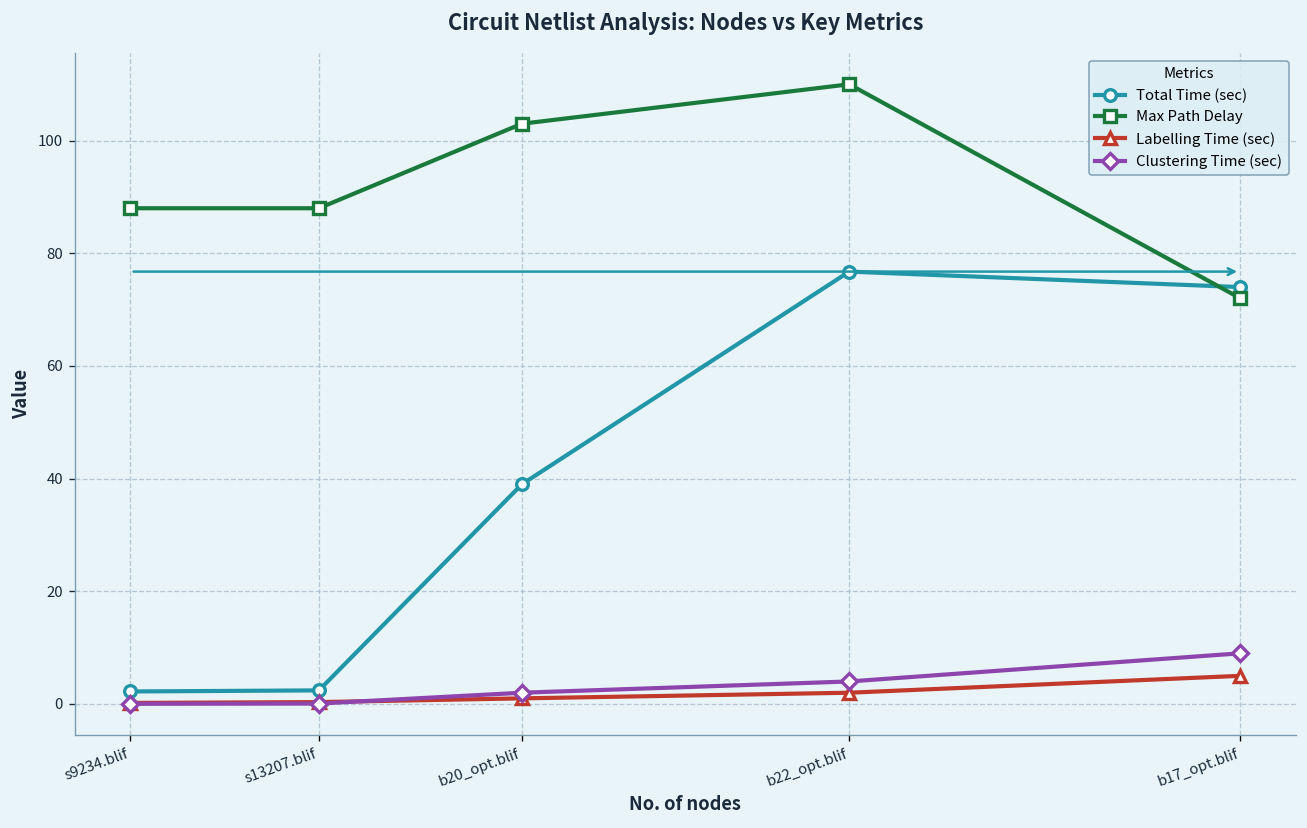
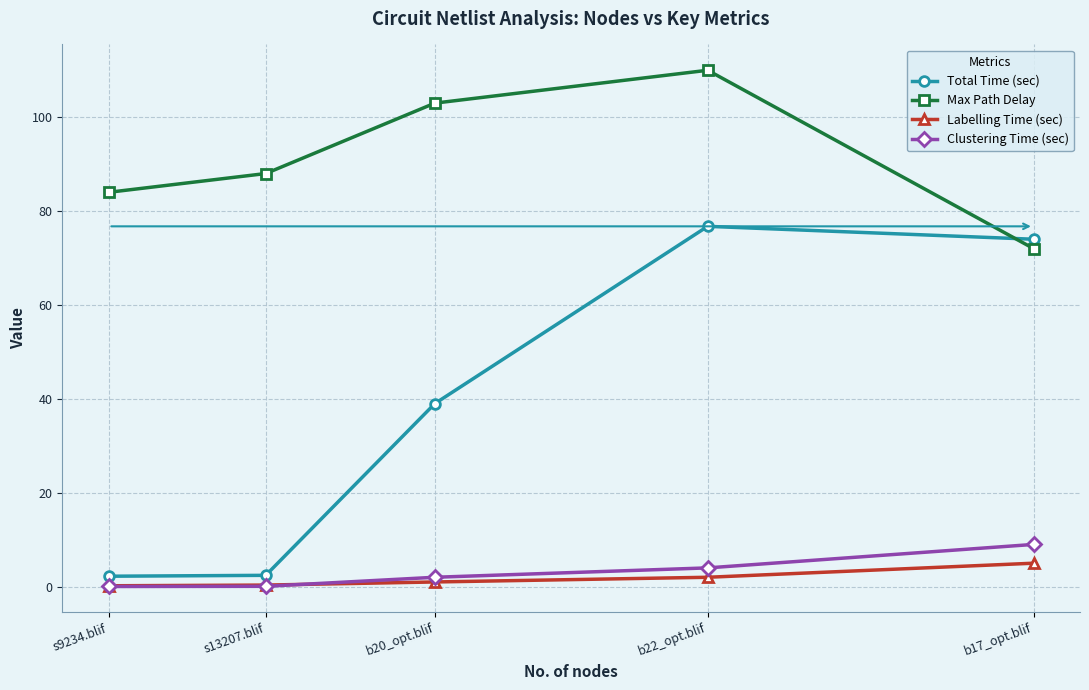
  {
    "Total Time (sec)": {
      "s9234.blif": 2,
      "s13207.blif": 2,
      "b20_opt.blif": 39,
      "b22_opt.blif": 77,
      "b17_opt.blif": 74
    },
    "Max Path Delay": {
-     "s9234.blif": 88,
+     "s9234.blif": 84,
      "s13207.blif": 88,
      "b20_opt.blif": 103,
      "b22_opt.blif": 110,
      "b17_opt.blif": 72
    },
    "Labelling Time (sec)": {
      "b20_opt.blif": 1,
      "b22_opt.blif": 2,
      "b17_opt.blif": 5
    },
    "Clustering Time (sec)": {
      "b20_opt.blif": 2,
      "b22_opt.blif": 4,
      "b17_opt.blif": 9
    }
  }
